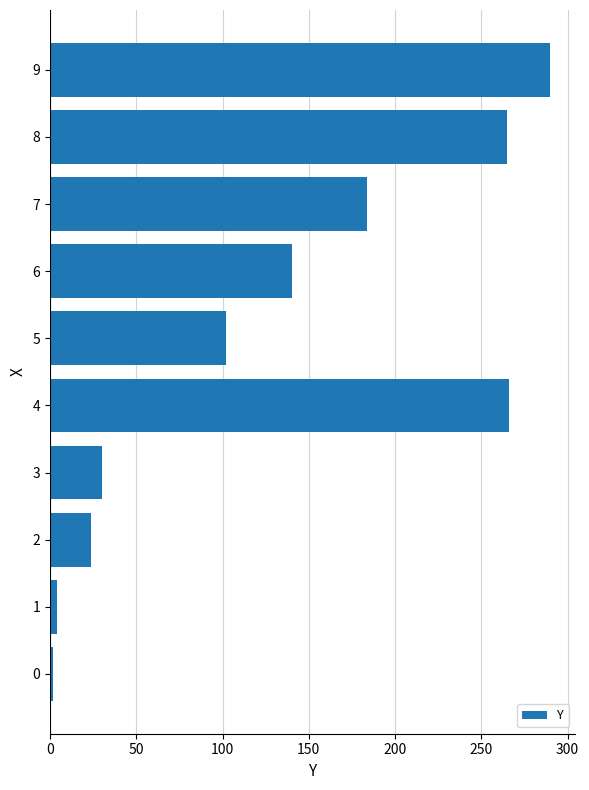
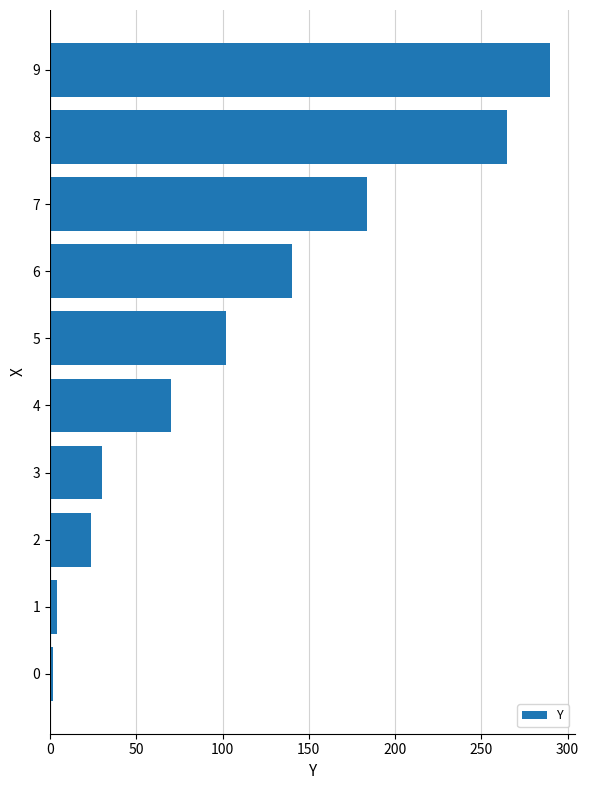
  {
    "9": 290,
    "8": 265,
    "7": 184,
    "6": 140,
    "5": 102,
-   "4": 266,
+   "4": 70,
    "3": 30,
    "2": 24,
    "1": 4,
    "0": 2
  }
